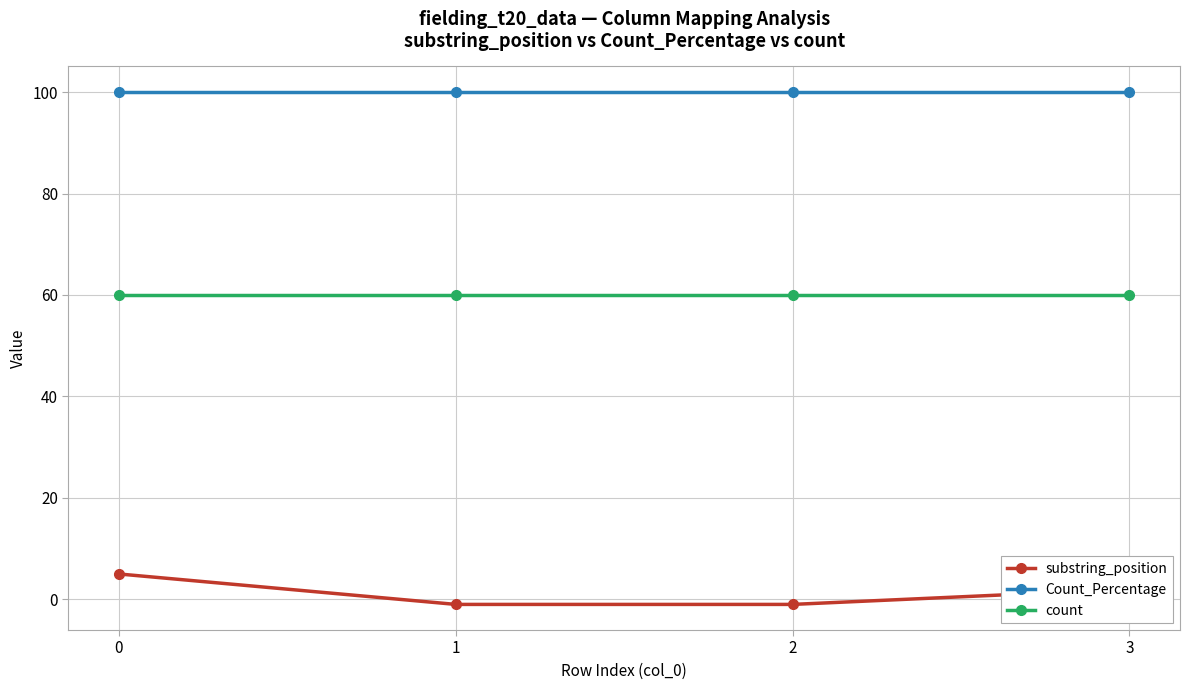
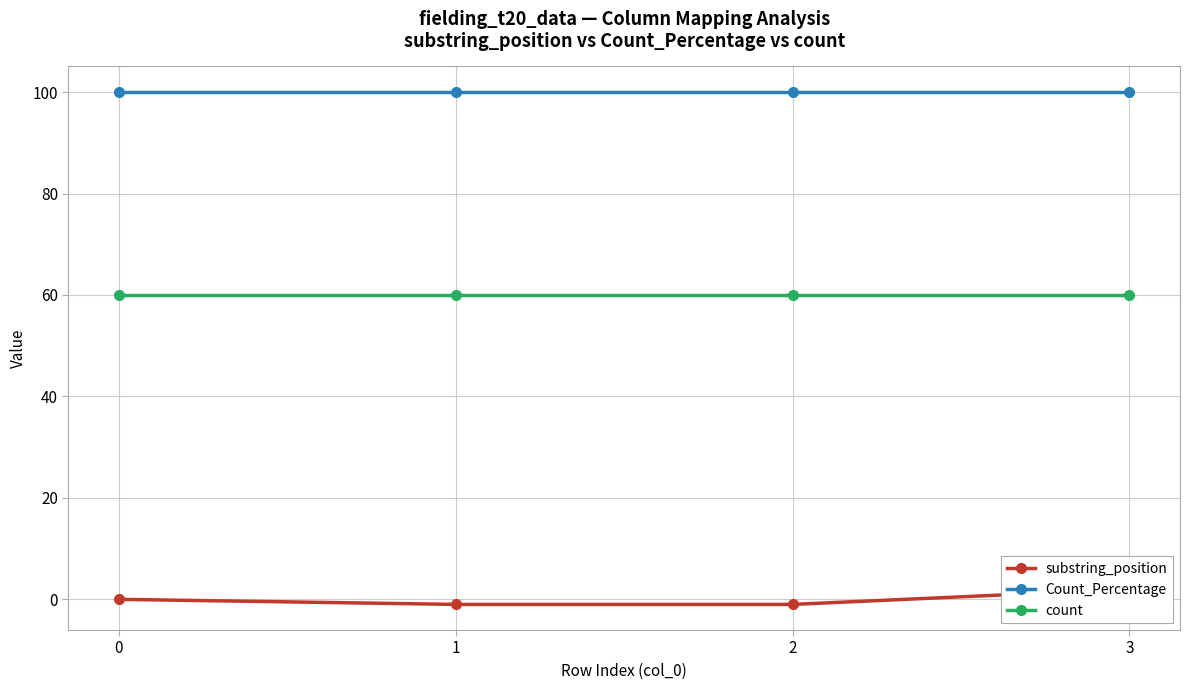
  {
    "substring_position": {
-     "0": 5,
+     "0": 0,
      "1": -1,
      "2": -1
    },
    "Count_Percentage": {
      "0": 100,
      "1": 100,
      "2": 100,
      "3": 100
    },
    "count": {
      "0": 60,
      "1": 60,
      "2": 60,
      "3": 60
    }
  }
